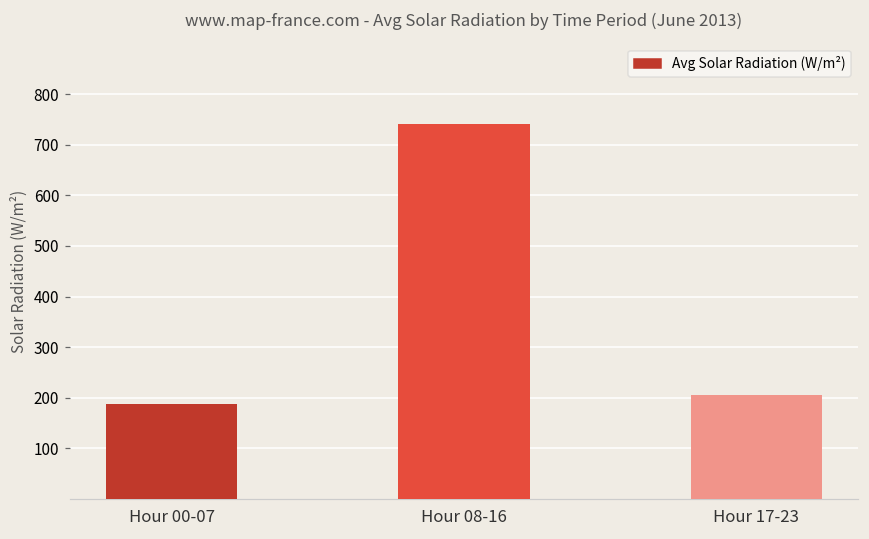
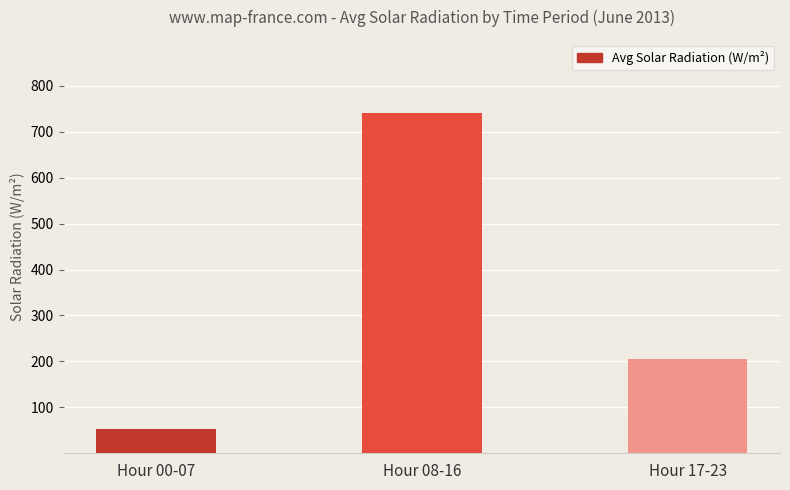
  {
-   "Hour 00-07": 190,
+   "Hour 00-07": 50,
    "Hour 08-16": 740,
    "Hour 17-23": 200
  }
